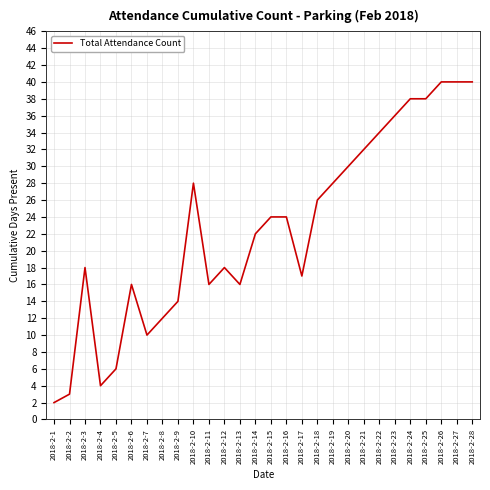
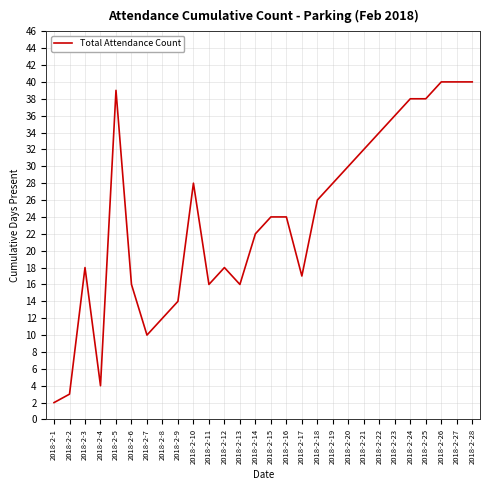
  {
    "2018-2-1": 2,
    "2018-2-2": 3,
    "2018-2-3": 18,
    "2018-2-4": 4,
-   "2018-2-5": 6,
+   "2018-2-5": 39,
    "2018-2-6": 16,
    "2018-2-7": 10,
    "2018-2-8": 12,
    "2018-2-9": 14,
    "2018-2-10": 28,
    "2018-2-11": 16,
    "2018-2-12": 18,
    "2018-2-13": 16,
    "2018-2-14": 22,
    "2018-2-15": 24,
    "2018-2-16": 24,
    "2018-2-17": 17,
    "2018-2-18": 26,
    "2018-2-19": 28,
    "2018-2-20": 30,
    "2018-2-21": 32,
    "2018-2-22": 34,
    "2018-2-23": 36,
    "2018-2-24": 38,
    "2018-2-25": 38,
    "2018-2-26": 40,
    "2018-2-27": 40,
    "2018-2-28": 40
  }
